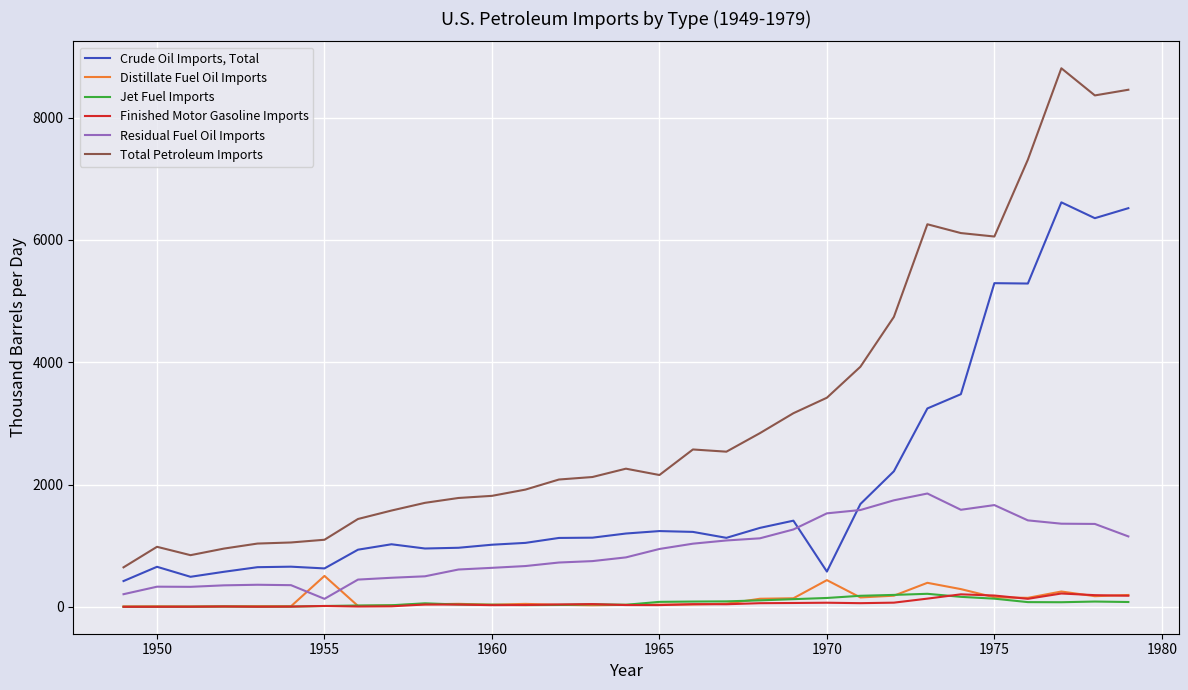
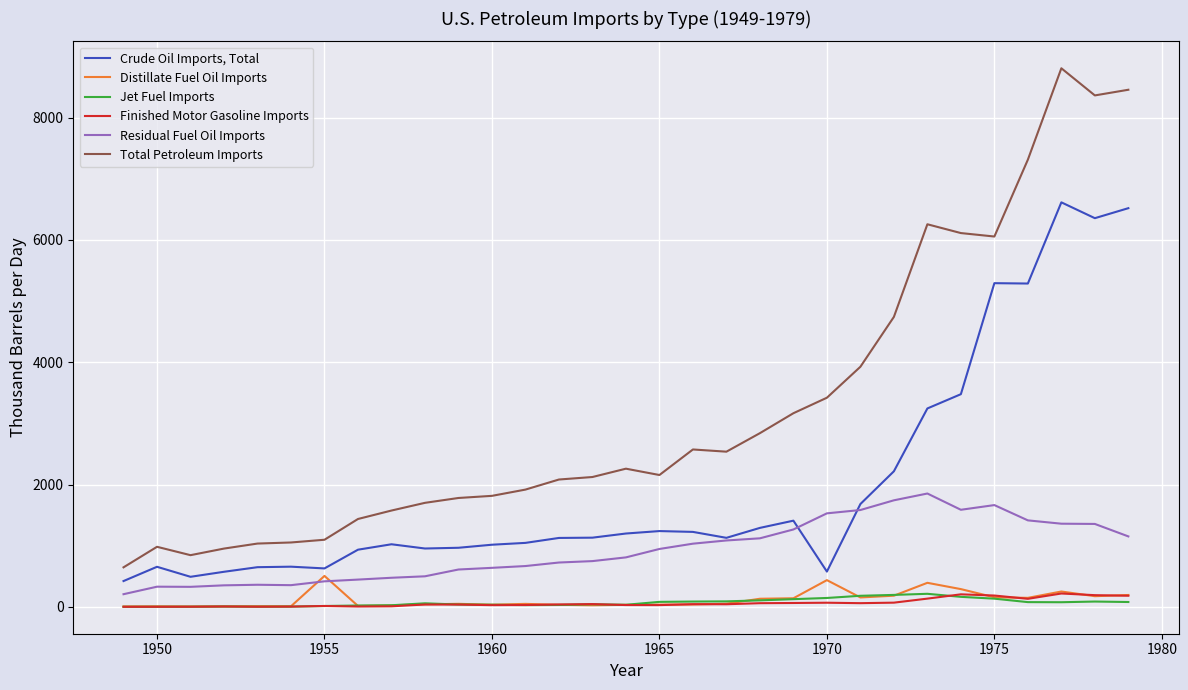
  {
    "Crude Oil Imports, Total": {
      "1950": 700,
      "1955": 600,
      "1960": 1000,
      "1965": 1200,
      "1970": 600,
      "1975": 5300
    },
    "Distillate Fuel Oil Imports": {
      "1955": 500,
      "1970": 400
    },
    "Jet Fuel Imports": {
      "1965": 100,
      "1970": 100
    },
    "Finished Motor Gasoline Imports": {
      "1970": 100
    },
    "Residual Fuel Oil Imports": {
      "1950": 300,
-     "1955": 100,
+     "1955": 400,
      "1960": 600,
      "1965": 900,
      "1970": 1500,
      "1975": 1700
    },
    "Total Petroleum Imports": {
      "1950": 1000,
      "1955": 1100,
      "1960": 1800,
      "1965": 2200,
      "1970": 3400,
      "1975": 6100
    }
  }
